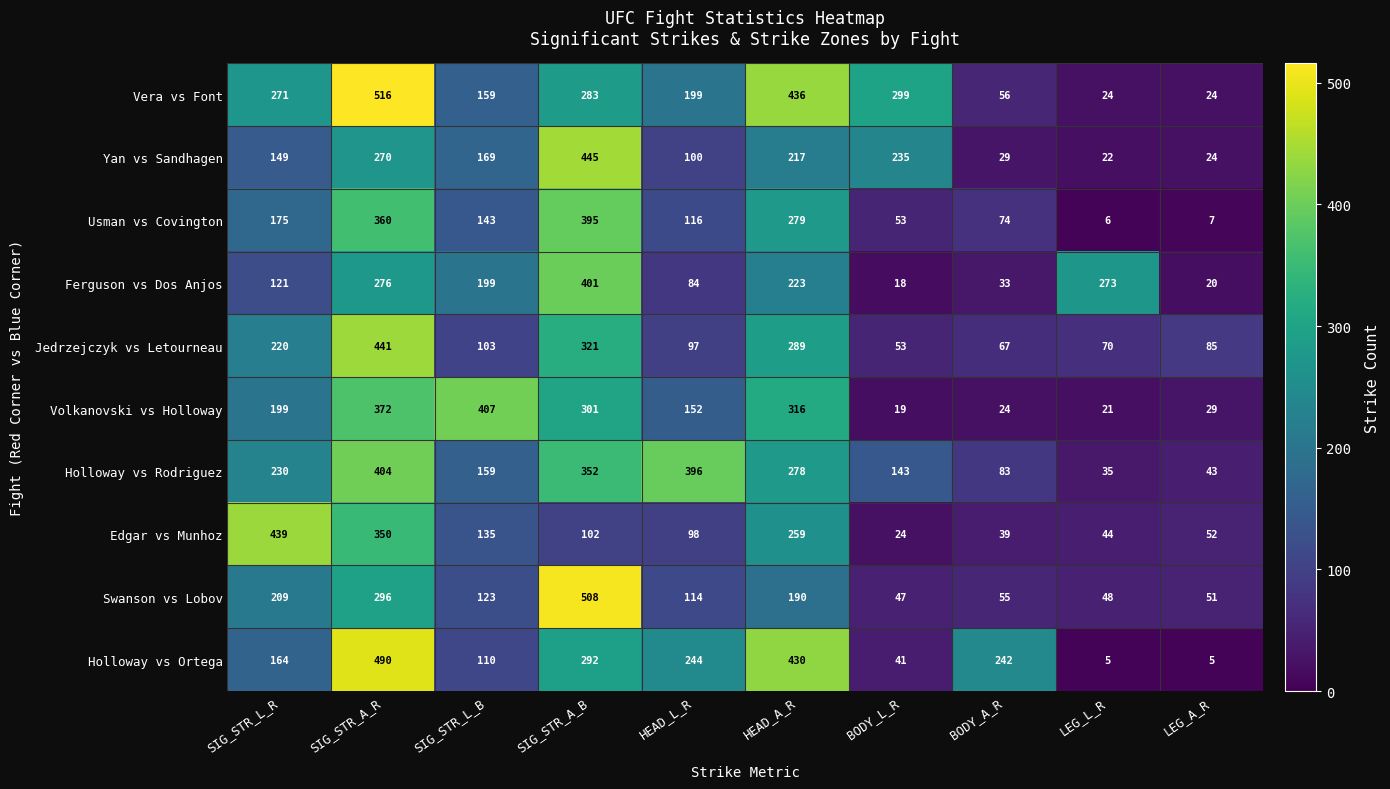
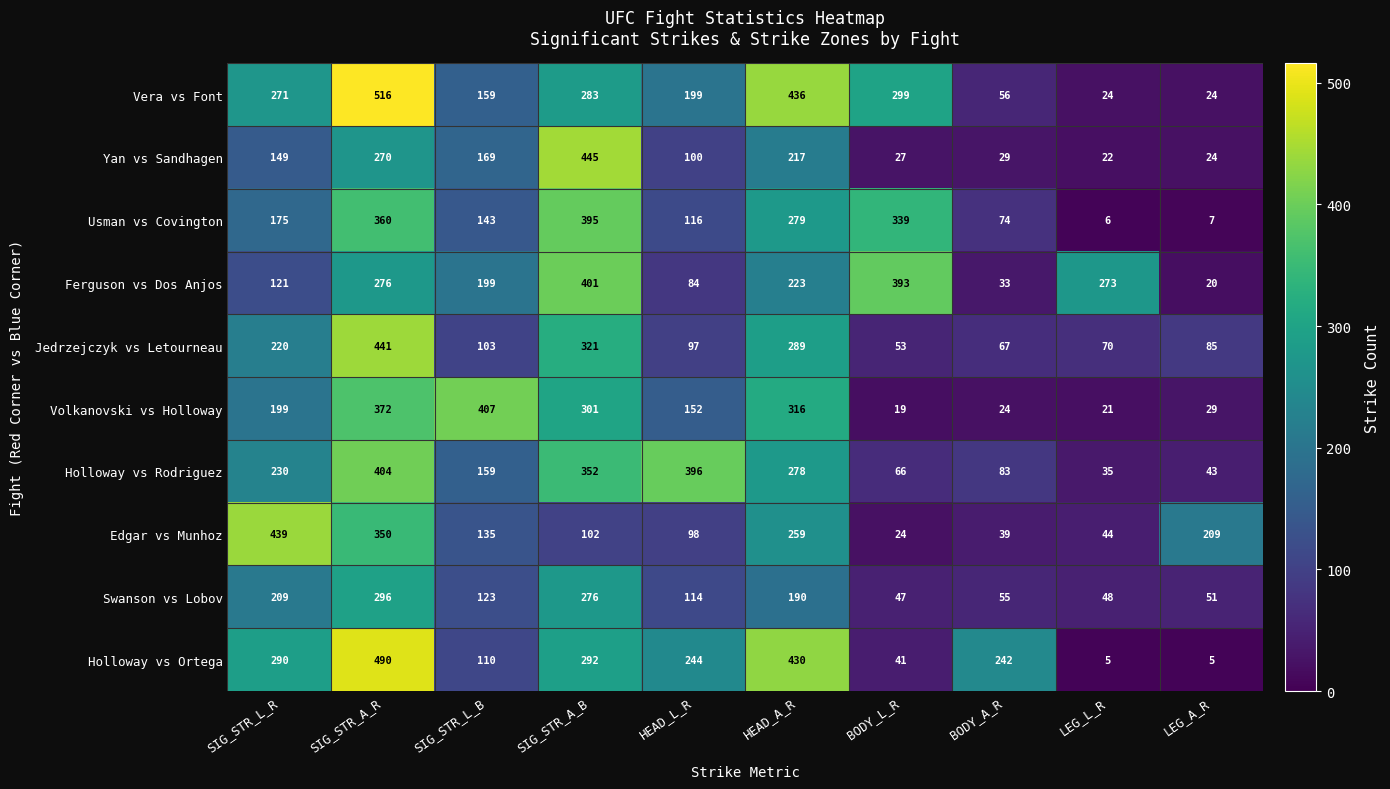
  {
    "Vera vs Font": {
      "SIG_STR_L_R": 271,
      "SIG_STR_A_R": 516,
      "SIG_STR_L_B": 159,
      "SIG_STR_A_B": 283,
      "HEAD_L_R": 199,
      "HEAD_A_R": 436,
      "BODY_L_R": 299,
      "BODY_A_R": 56,
      "LEG_L_R": 24,
      "LEG_A_R": 24
    },
    "Yan vs Sandhagen": {
      "SIG_STR_L_R": 149,
      "SIG_STR_A_R": 270,
      "SIG_STR_L_B": 169,
      "SIG_STR_A_B": 445,
      "HEAD_L_R": 100,
      "HEAD_A_R": 217,
-     "BODY_L_R": 235,
+     "BODY_L_R": 27,
      "BODY_A_R": 29,
      "LEG_L_R": 22,
      "LEG_A_R": 24
    },
    "Usman vs Covington": {
      "SIG_STR_L_R": 175,
      "SIG_STR_A_R": 360,
      "SIG_STR_L_B": 143,
      "SIG_STR_A_B": 395,
      "HEAD_L_R": 116,
      "HEAD_A_R": 279,
-     "BODY_L_R": 53,
+     "BODY_L_R": 339,
      "BODY_A_R": 74,
      "LEG_L_R": 6,
      "LEG_A_R": 7
    },
    "Ferguson vs Dos Anjos": {
      "SIG_STR_L_R": 121,
      "SIG_STR_A_R": 276,
      "SIG_STR_L_B": 199,
      "SIG_STR_A_B": 401,
      "HEAD_L_R": 84,
      "HEAD_A_R": 223,
-     "BODY_L_R": 18,
+     "BODY_L_R": 393,
      "BODY_A_R": 33,
      "LEG_L_R": 273,
      "LEG_A_R": 20
    },
    "Jedrzejczyk vs Letourneau": {
      "SIG_STR_L_R": 220,
      "SIG_STR_A_R": 441,
      "SIG_STR_L_B": 103,
      "SIG_STR_A_B": 321,
      "HEAD_L_R": 97,
      "HEAD_A_R": 289,
      "BODY_L_R": 53,
      "BODY_A_R": 67,
      "LEG_L_R": 70,
      "LEG_A_R": 85
    },
    "Volkanovski vs Holloway": {
      "SIG_STR_L_R": 199,
      "SIG_STR_A_R": 372,
      "SIG_STR_L_B": 407,
      "SIG_STR_A_B": 301,
      "HEAD_L_R": 152,
      "HEAD_A_R": 316,
      "BODY_L_R": 19,
      "BODY_A_R": 24,
      "LEG_L_R": 21,
      "LEG_A_R": 29
    },
    "Holloway vs Rodriguez": {
      "SIG_STR_L_R": 230,
      "SIG_STR_A_R": 404,
      "SIG_STR_L_B": 159,
      "SIG_STR_A_B": 352,
      "HEAD_L_R": 396,
      "HEAD_A_R": 278,
-     "BODY_L_R": 143,
+     "BODY_L_R": 66,
      "BODY_A_R": 83,
      "LEG_L_R": 35,
      "LEG_A_R": 43
    },
    "Edgar vs Munhoz": {
      "SIG_STR_L_R": 439,
      "SIG_STR_A_R": 350,
      "SIG_STR_L_B": 135,
      "SIG_STR_A_B": 102,
      "HEAD_L_R": 98,
      "HEAD_A_R": 259,
      "BODY_L_R": 24,
      "BODY_A_R": 39,
      "LEG_L_R": 44,
-     "LEG_A_R": 52
+     "LEG_A_R": 209
    },
    "Swanson vs Lobov": {
      "SIG_STR_L_R": 209,
      "SIG_STR_A_R": 296,
      "SIG_STR_L_B": 123,
-     "SIG_STR_A_B": 508,
+     "SIG_STR_A_B": 276,
      "HEAD_L_R": 114,
      "HEAD_A_R": 190,
      "BODY_L_R": 47,
      "BODY_A_R": 55,
      "LEG_L_R": 48,
      "LEG_A_R": 51
    },
    "Holloway vs Ortega": {
-     "SIG_STR_L_R": 164,
+     "SIG_STR_L_R": 290,
      "SIG_STR_A_R": 490,
      "SIG_STR_L_B": 110,
      "SIG_STR_A_B": 292,
      "HEAD_L_R": 244,
      "HEAD_A_R": 430,
      "BODY_L_R": 41,
      "BODY_A_R": 242,
      "LEG_L_R": 5,
      "LEG_A_R": 5
    }
  }
